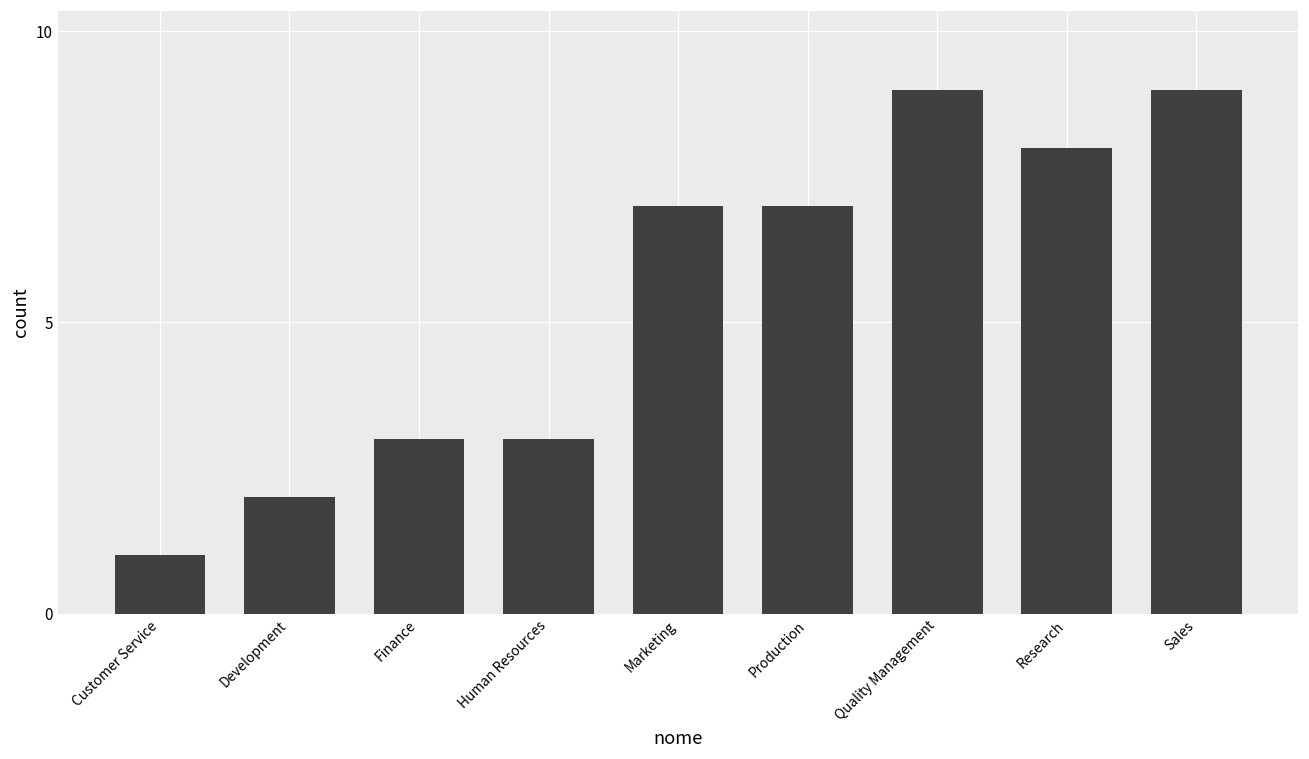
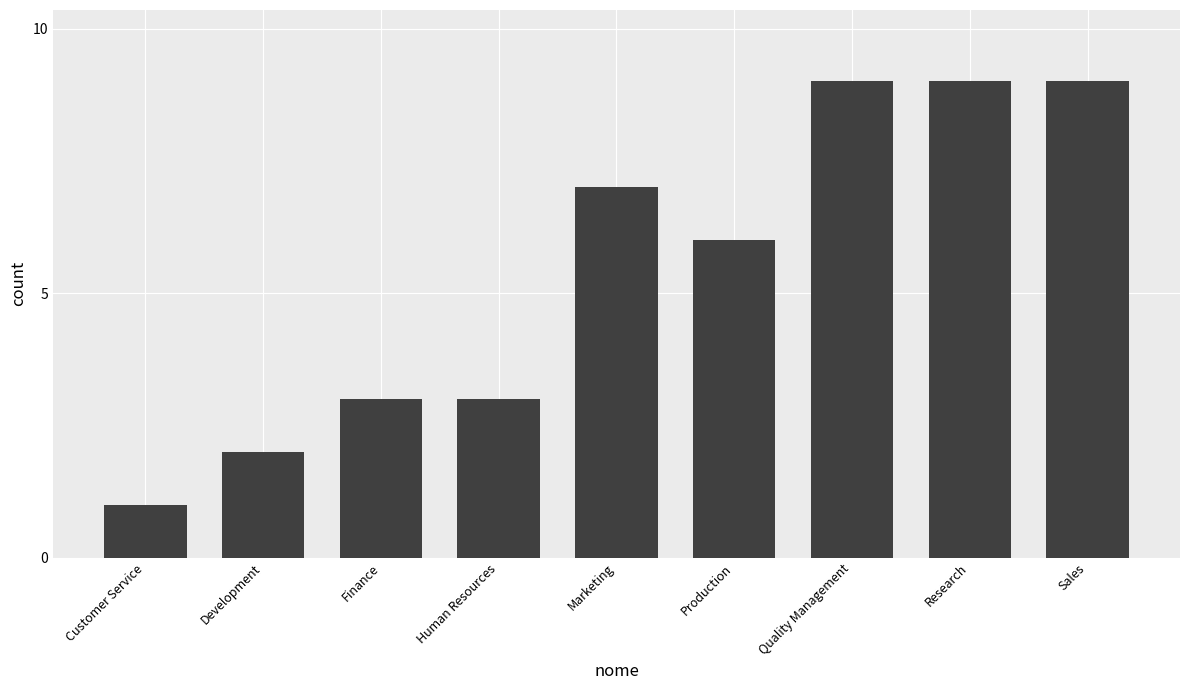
  {
    "Customer Service": 1,
    "Development": 2,
    "Finance": 3,
    "Human Resources": 3,
    "Marketing": 7,
-   "Production": 7,
+   "Production": 6,
    "Quality Management": 9,
-   "Research": 8,
+   "Research": 9,
    "Sales": 9
  }
